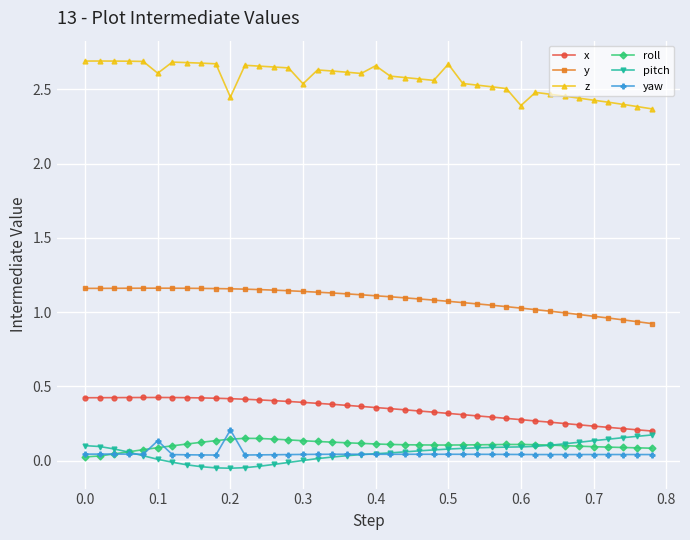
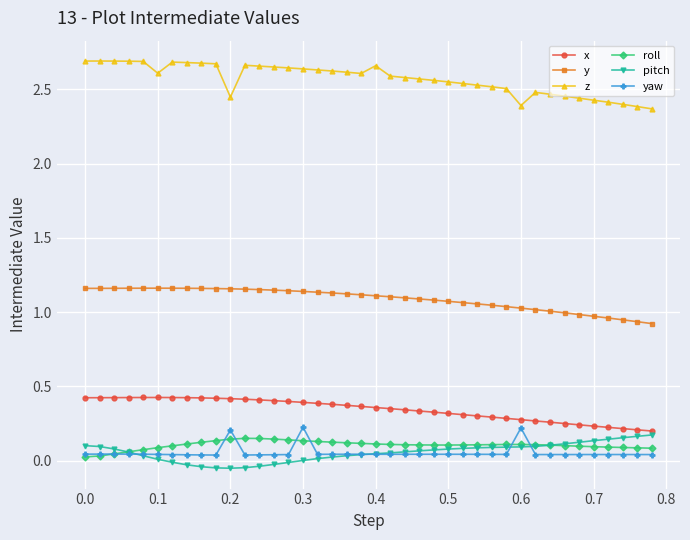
  {
    "z": {
      "0.0": 2.69,
      "0.1": 2.61,
      "0.2": 2.45,
-     "0.3": 2.54,
+     "0.3": 2.64,
      "0.4": 2.66,
-     "0.5": 2.67,
+     "0.5": 2.55,
      "0.6": 2.39,
      "0.7": 2.43
    },
    "yaw": {
      "0.0": 0.04,
-     "0.1": 0.13,
+     "0.1": 0.04,
      "0.2": 0.21,
-     "0.3": 0.04,
+     "0.3": 0.22,
      "0.5": 0.04,
-     "0.6": 0.04,
+     "0.6": 0.22,
      "0.7": 0.04
    }
  }
